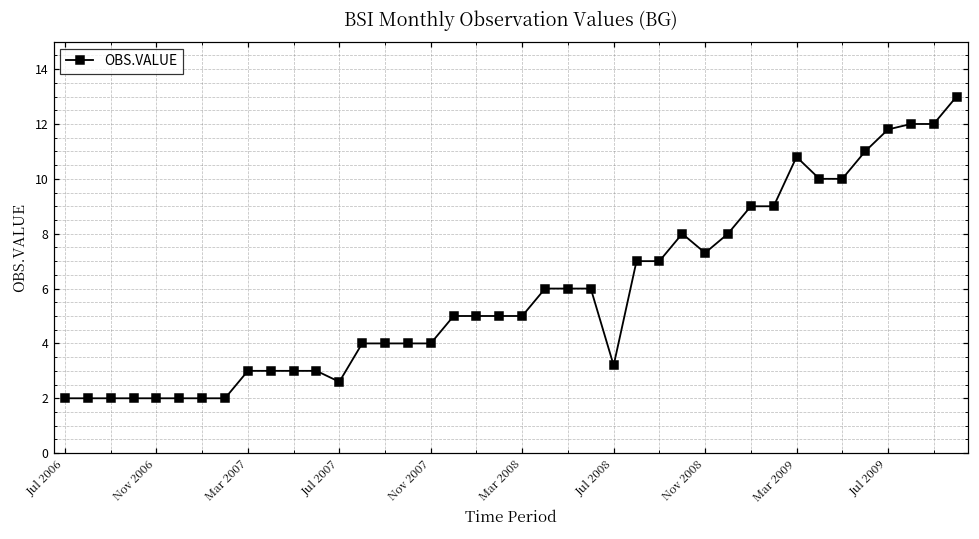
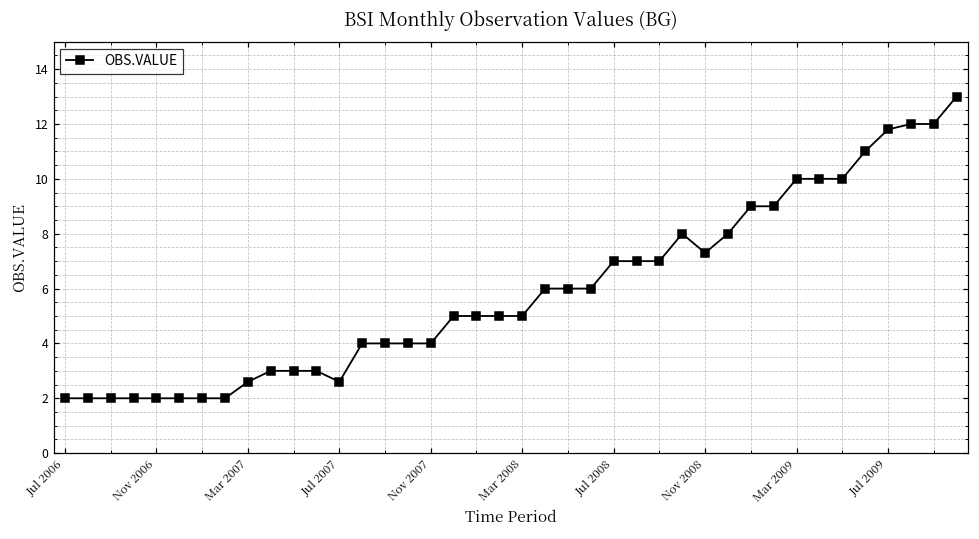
  {
    "Jul 2006": 2.0,
    "Nov 2006": 2.0,
-   "Mar 2007": 3.0,
+   "Mar 2007": 2.6,
    "Jul 2007": 2.6,
    "Nov 2007": 4.0,
    "Mar 2008": 5.0,
-   "Jul 2008": 3.2,
+   "Jul 2008": 7.0,
    "Nov 2008": 7.3,
-   "Mar 2009": 10.8,
+   "Mar 2009": 10.0,
    "Jul 2009": 11.8
  }
